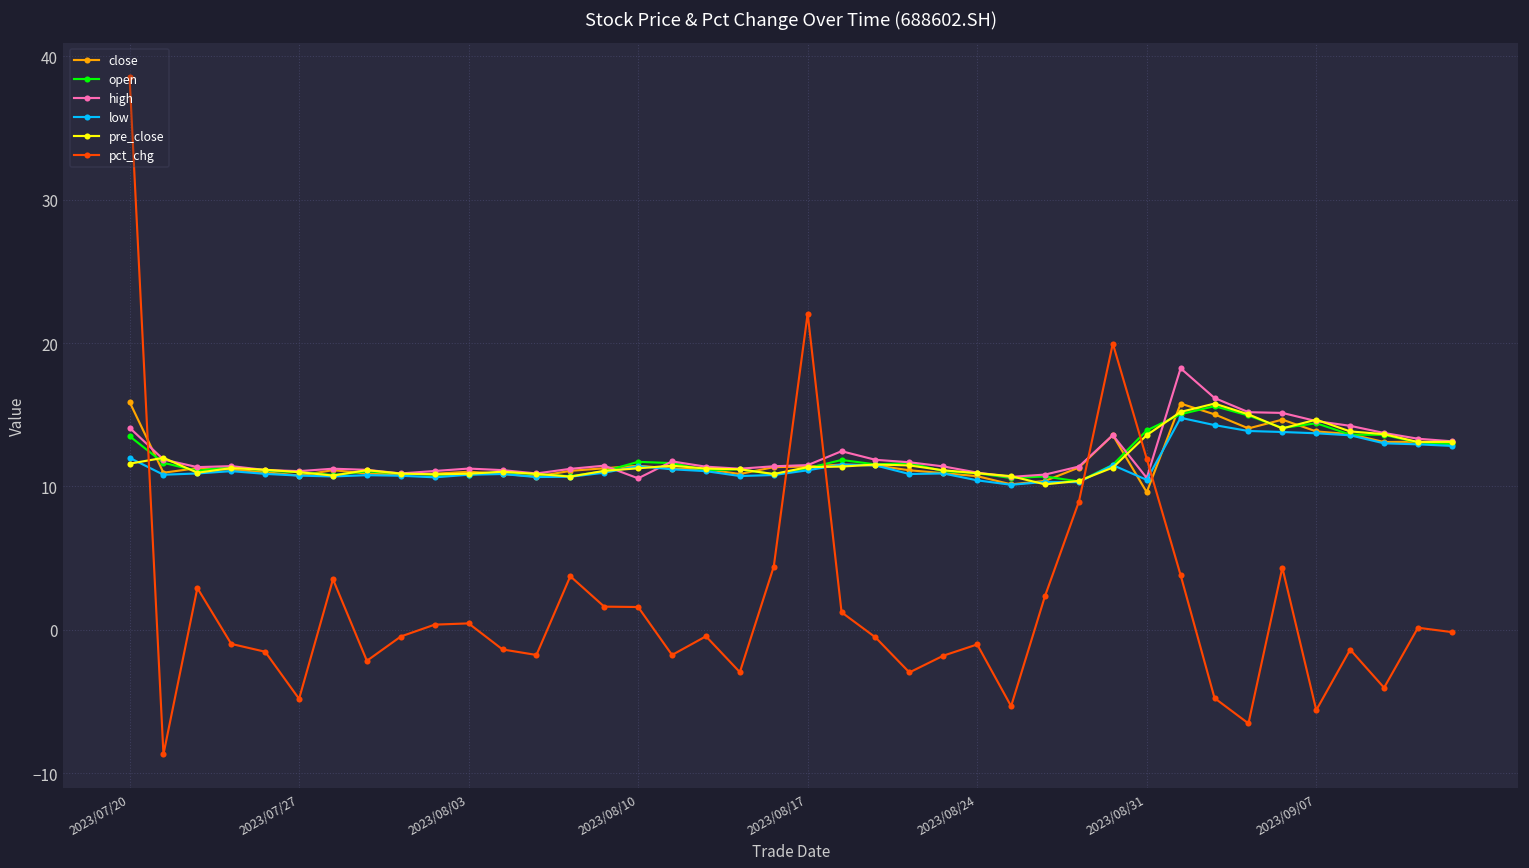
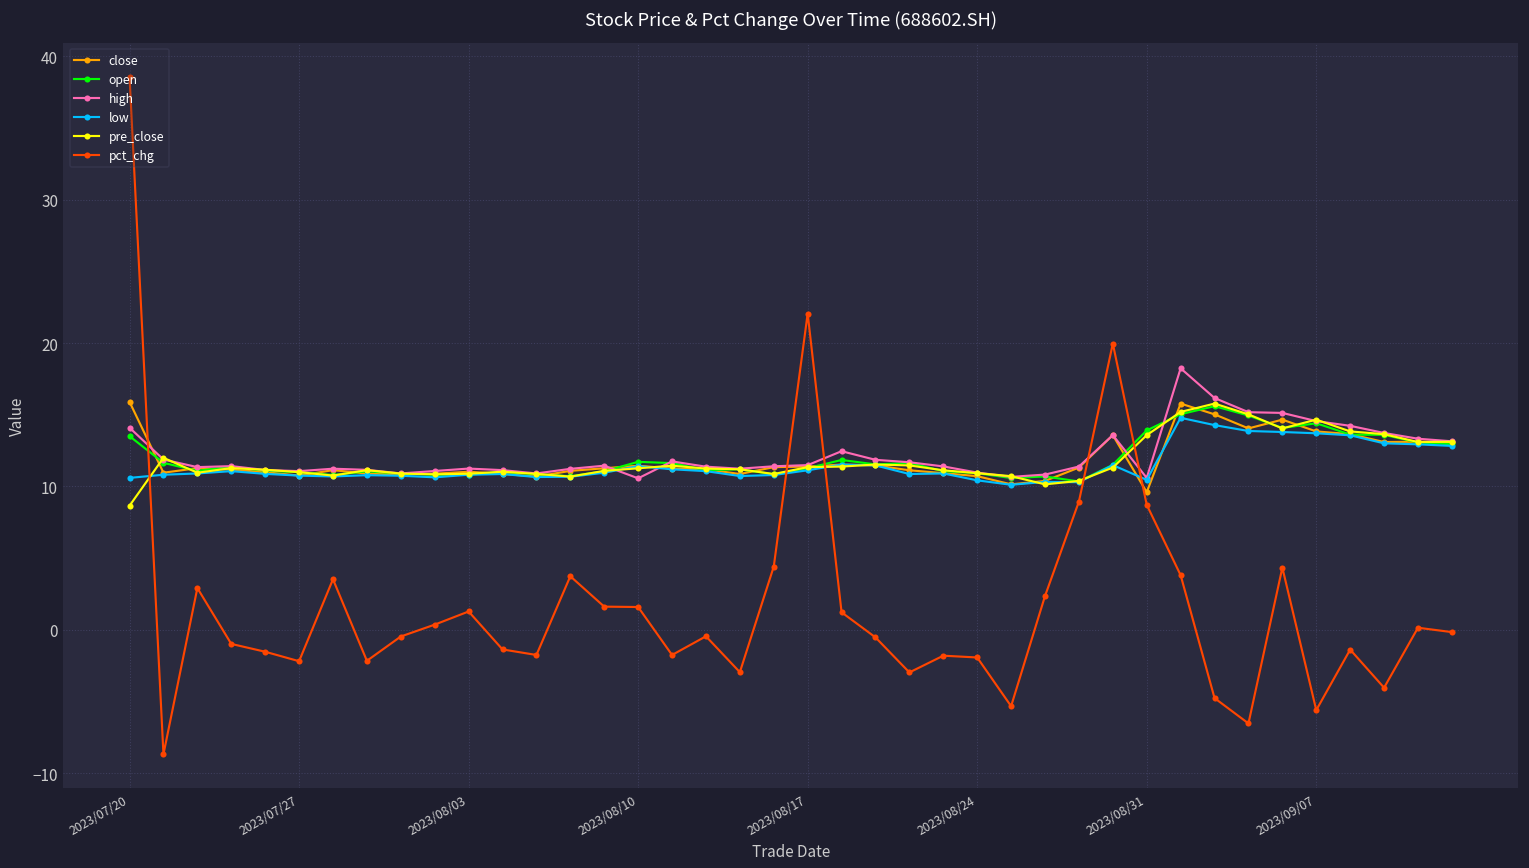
  {
    "close": {
      "2023/07/20": 15.9,
      "2023/08/24": 10.7,
      "2023/08/31": 9.6
    },
    "open": {
      "2023/07/20": 13.5,
      "2023/08/10": 11.7,
      "2023/08/31": 13.9
    },
    "high": {
      "2023/07/20": 14.1,
      "2023/08/03": 11.3,
      "2023/08/10": 10.6
    },
    "low": {
-     "2023/07/20": 12.0,
+     "2023/07/20": 10.6,
      "2023/08/24": 10.4
    },
    "pre_close": {
-     "2023/07/20": 11.6,
+     "2023/07/20": 8.7,
      "2023/08/31": 13.6
    },
    "pct_chg": {
-     "2023/07/27": -4.8,
-     "2023/08/03": 0.5,
+     "2023/07/27": -2.2,
+     "2023/08/03": 1.3,
      "2023/08/10": 1.6,
      "2023/08/17": 22.1,
-     "2023/08/24": -1.0,
-     "2023/08/31": 11.9,
+     "2023/08/24": -1.9,
+     "2023/08/31": 8.7,
      "2023/09/07": -5.6
    }
  }
